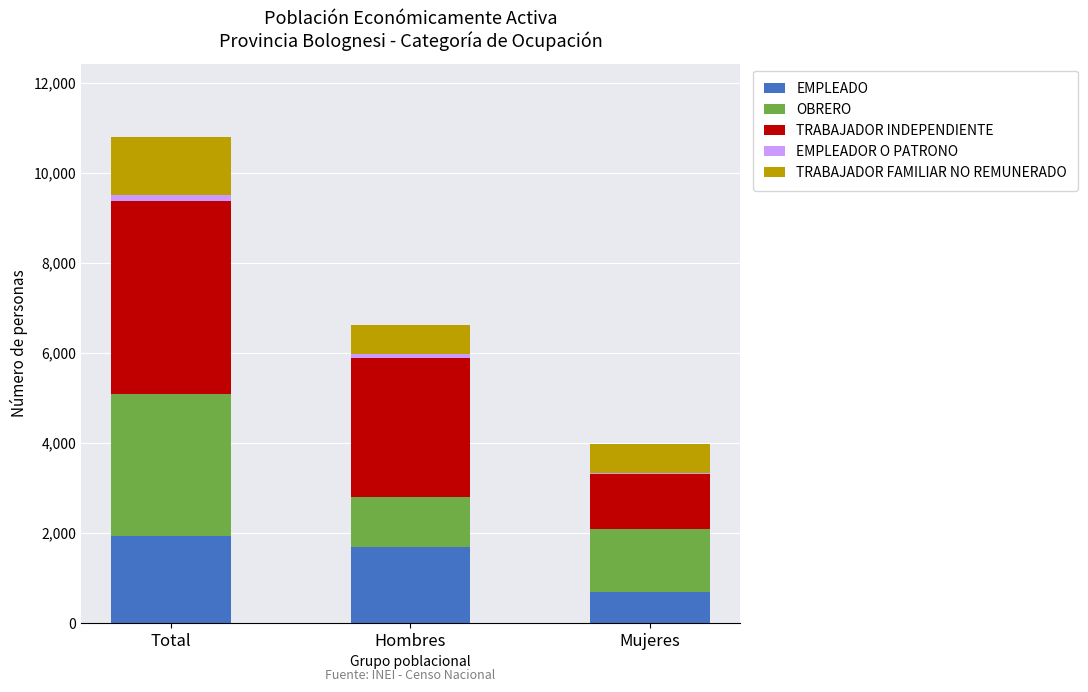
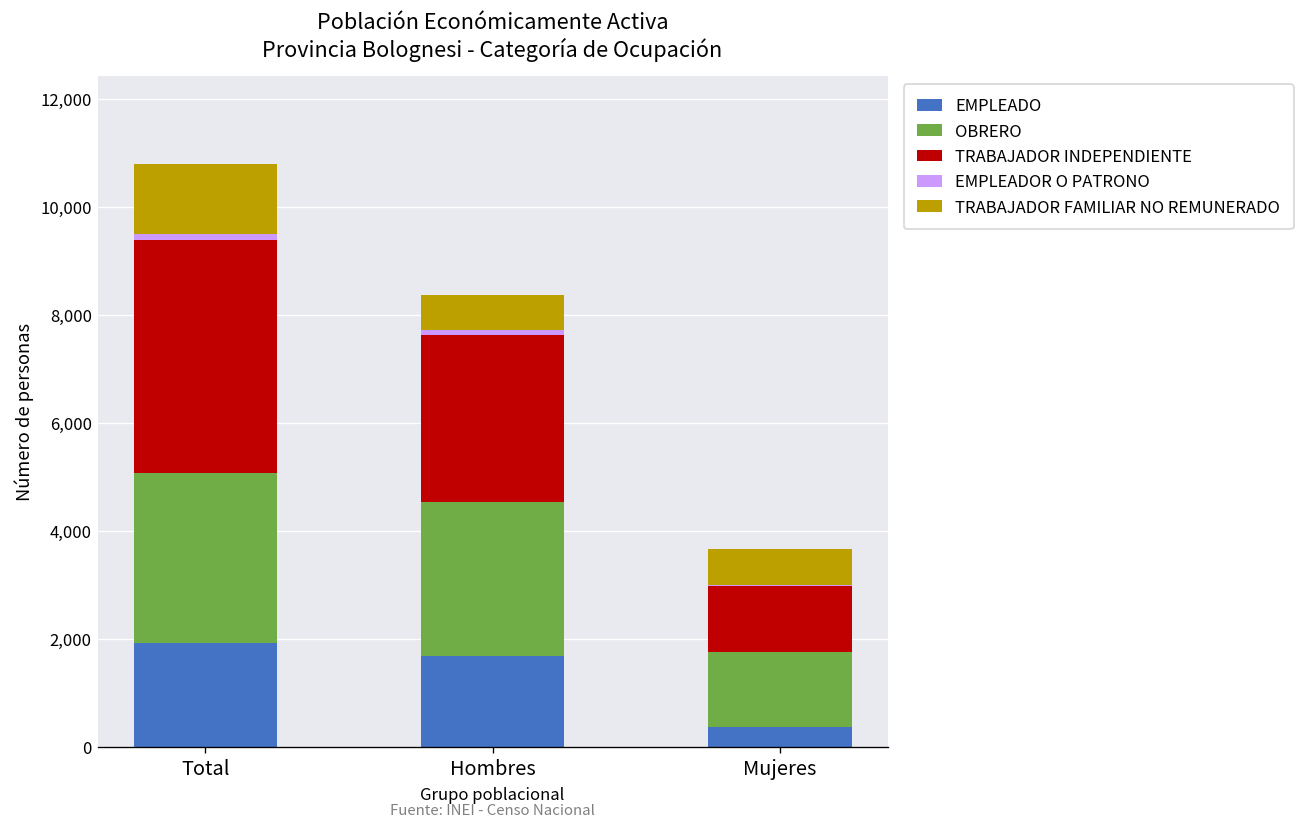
  {
    "EMPLEADO": {
      "Total": "1,900",
      "Hombres": "1,700",
-     "Mujeres": "700"
+     "Mujeres": "400"
    },
    "OBRERO": {
      "Total": "3,200",
-     "Hombres": "1,100",
+     "Hombres": "2,900",
      "Mujeres": "1,400"
    },
    "TRABAJADOR INDEPENDIENTE": {
      "Total": "4,300",
      "Hombres": "3,100",
      "Mujeres": "1,200"
    },
    "EMPLEADOR O PATRONO": {
      "Total": "100",
      "Hombres": "100"
    },
    "TRABAJADOR FAMILIAR NO REMUNERADO": {
      "Total": "1,300",
      "Hombres": "700",
      "Mujeres": "700"
    }
  }
